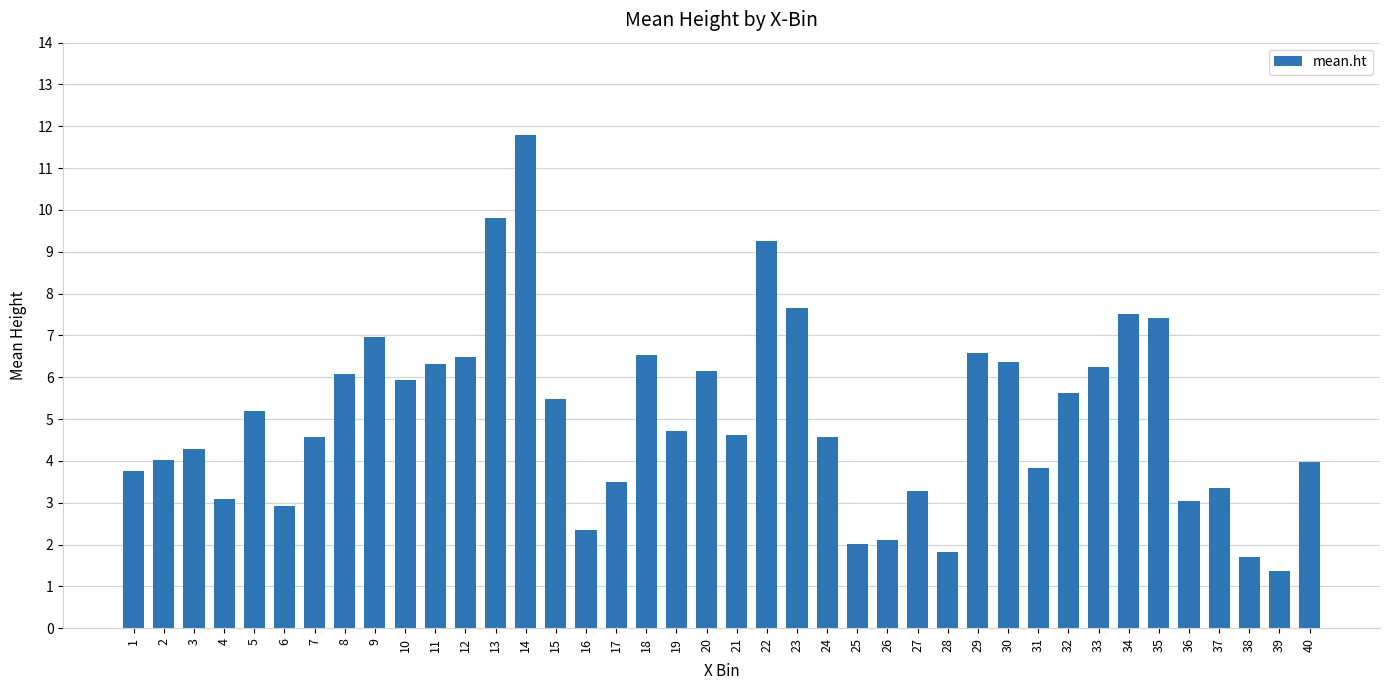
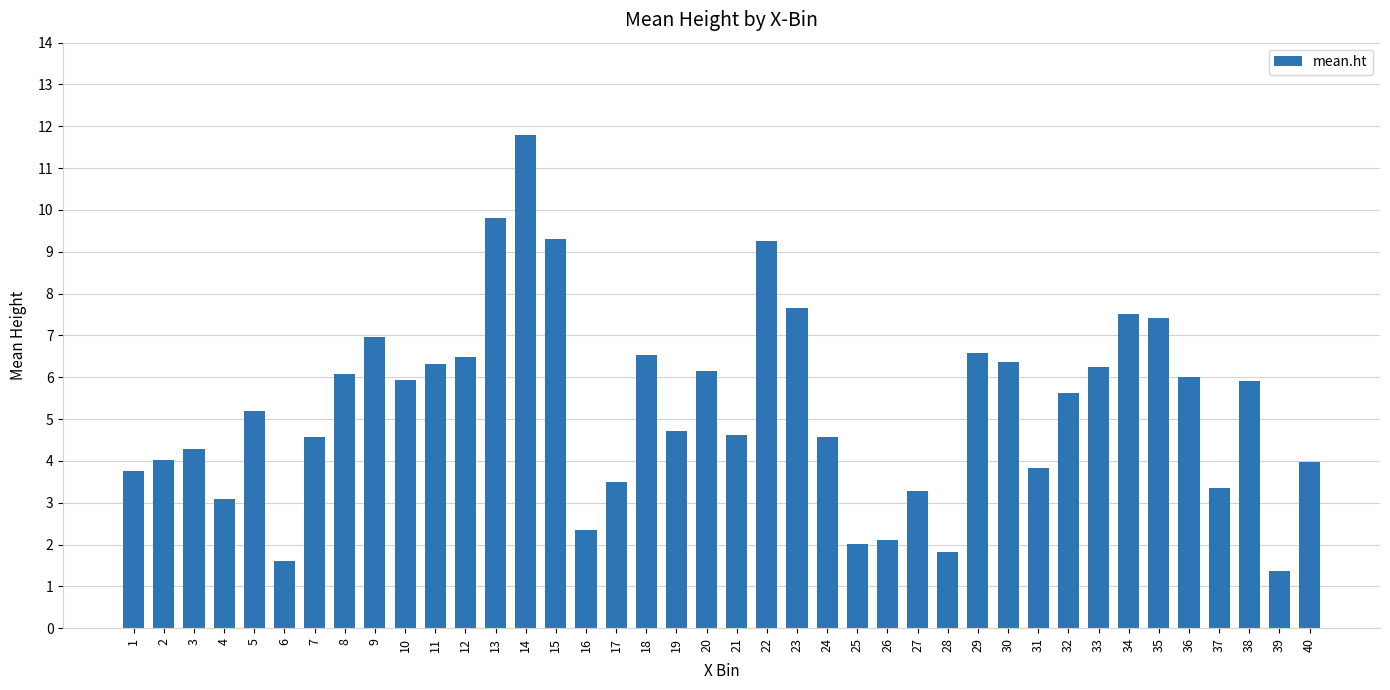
  {
    "1": 3.8,
    "2": 4.0,
    "3": 4.3,
    "4": 3.1,
    "5": 5.2,
-   "6": 2.9,
+   "6": 1.6,
    "7": 4.6,
    "8": 6.1,
    "9": 7.0,
    "10": 5.9,
    "11": 6.3,
    "12": 6.5,
    "13": 9.8,
    "14": 11.8,
-   "15": 5.5,
+   "15": 9.3,
    "16": 2.3,
    "17": 3.5,
    "18": 6.5,
    "19": 4.7,
    "20": 6.2,
    "21": 4.6,
    "22": 9.2,
    "23": 7.6,
    "24": 4.6,
    "25": 2.0,
    "26": 2.1,
    "27": 3.3,
    "28": 1.8,
    "29": 6.6,
    "30": 6.4,
    "31": 3.8,
    "32": 5.6,
    "33": 6.3,
    "34": 7.5,
    "35": 7.4,
-   "36": 3.0,
+   "36": 6.0,
    "37": 3.4,
-   "38": 1.7,
+   "38": 5.9,
    "39": 1.4,
    "40": 4.0
  }
